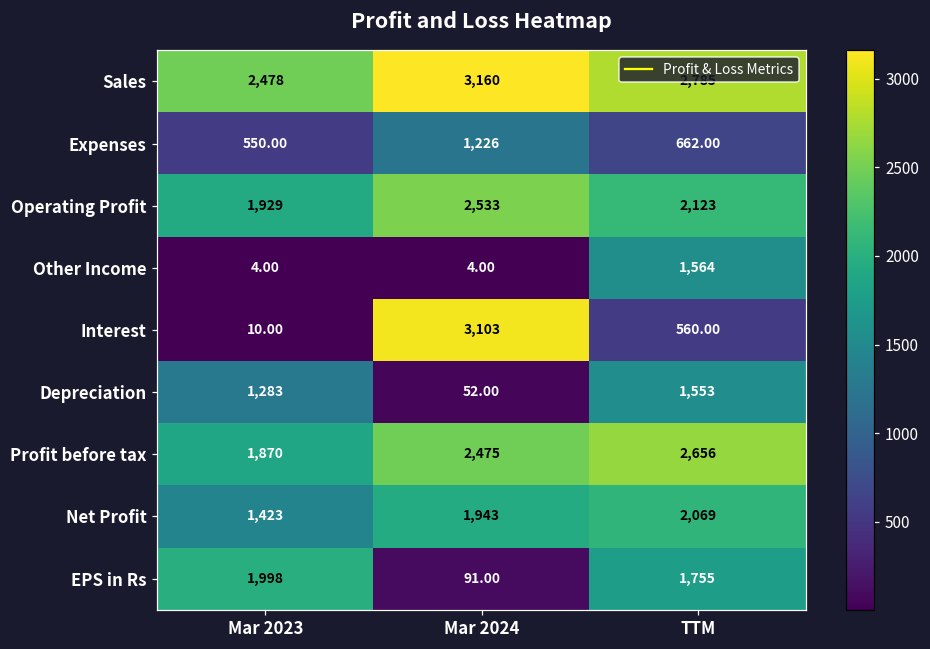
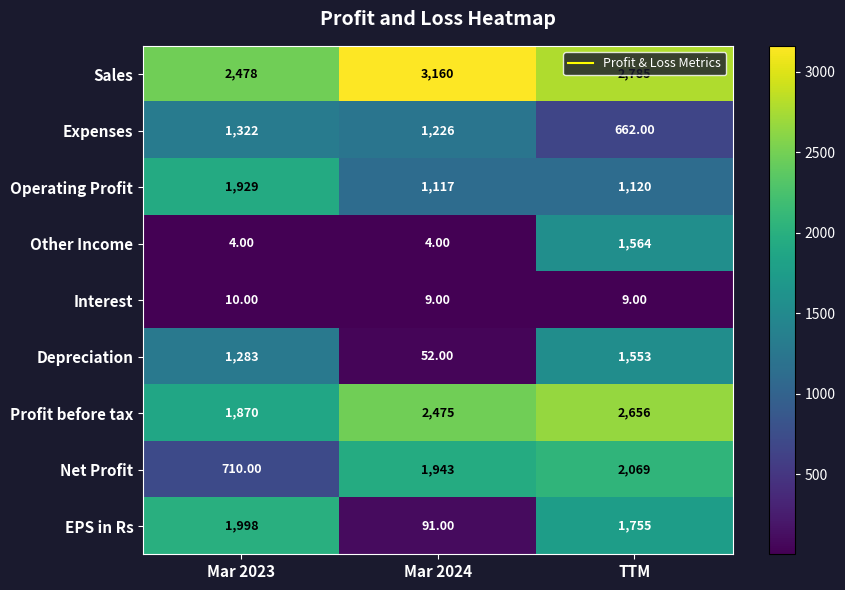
  {
    "Sales": {
      "Mar 2023": "2,478",
      "Mar 2024": "3,160"
    },
    "Expenses": {
-     "Mar 2023": "550.00",
+     "Mar 2023": "1,322",
      "Mar 2024": "1,226",
      "TTM": "662.00"
    },
    "Operating Profit": {
      "Mar 2023": "1,929",
-     "Mar 2024": "2,533",
-     "TTM": "2,123"
+     "Mar 2024": "1,117",
+     "TTM": "1,120"
    },
    "Other Income": {
      "Mar 2023": "4.00",
      "Mar 2024": "4.00",
      "TTM": "1,564"
    },
    "Interest": {
      "Mar 2023": "10.00",
-     "Mar 2024": "3,103",
-     "TTM": "560.00"
+     "Mar 2024": "9.00",
+     "TTM": "9.00"
    },
    "Depreciation": {
      "Mar 2023": "1,283",
      "Mar 2024": "52.00",
      "TTM": "1,553"
    },
    "Profit before tax": {
      "Mar 2023": "1,870",
      "Mar 2024": "2,475",
      "TTM": "2,656"
    },
    "Net Profit": {
-     "Mar 2023": "1,423",
+     "Mar 2023": "710.00",
      "Mar 2024": "1,943",
      "TTM": "2,069"
    },
    "EPS in Rs": {
      "Mar 2023": "1,998",
      "Mar 2024": "91.00",
      "TTM": "1,755"
    }
  }
